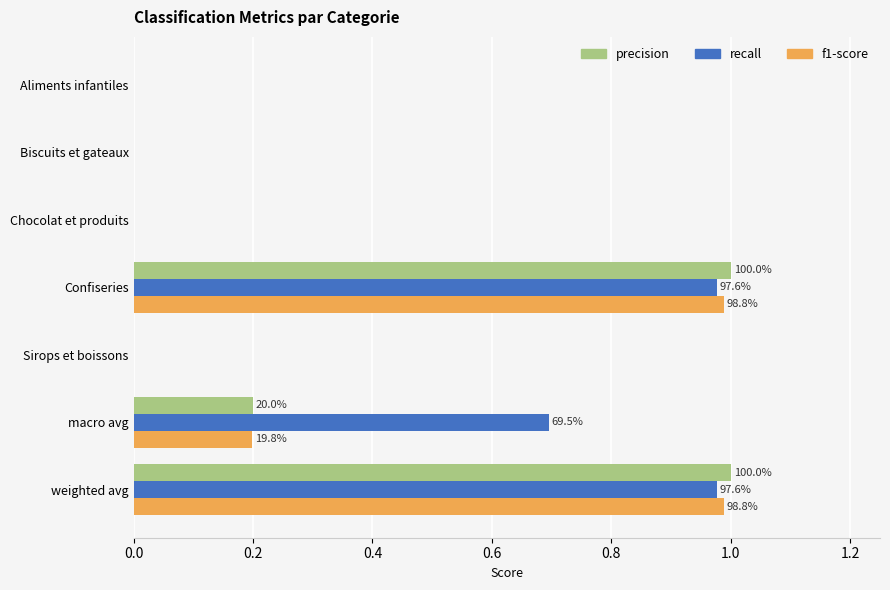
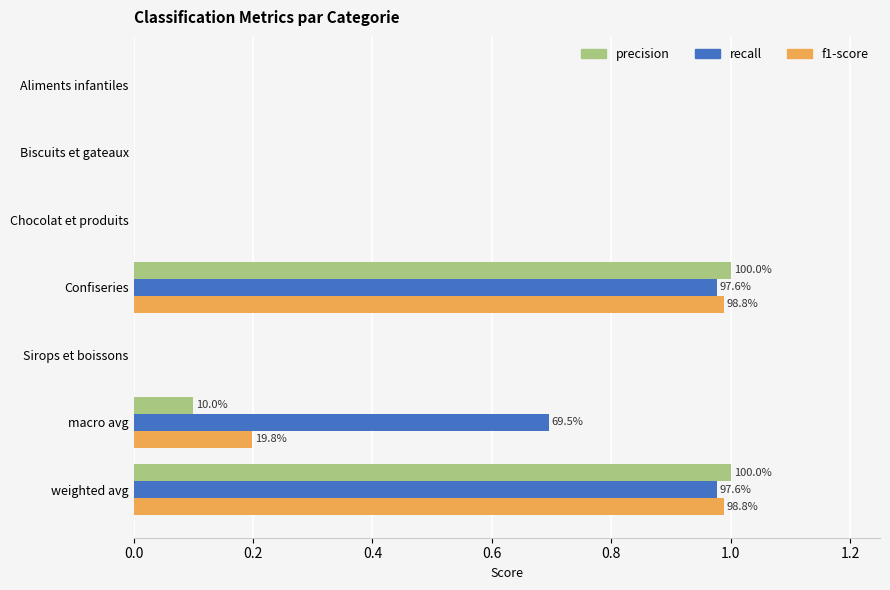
  {
    "precision": {
      "Confiseries": "100.0%",
-     "macro avg": "20.0%",
+     "macro avg": "10.0%",
      "weighted avg": "100.0%"
    },
    "recall": {
      "Confiseries": "97.6%",
      "macro avg": "69.5%",
      "weighted avg": "97.6%"
    },
    "f1-score": {
      "Confiseries": "98.8%",
      "macro avg": "19.8%",
      "weighted avg": "98.8%"
    }
  }
